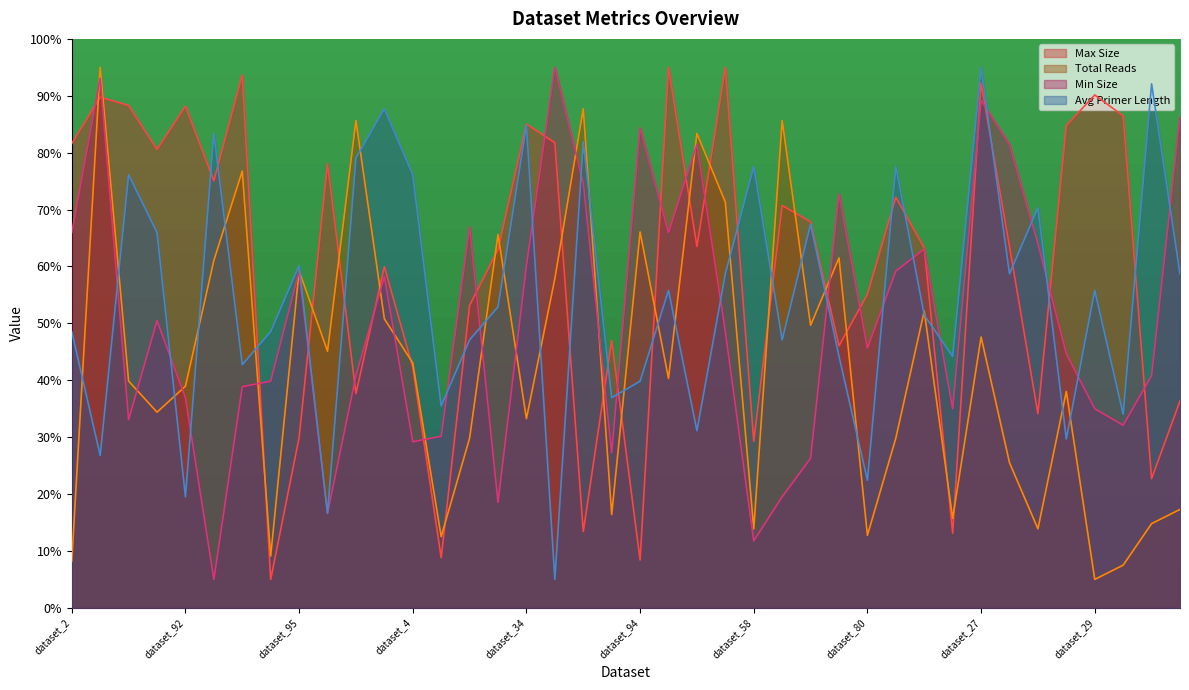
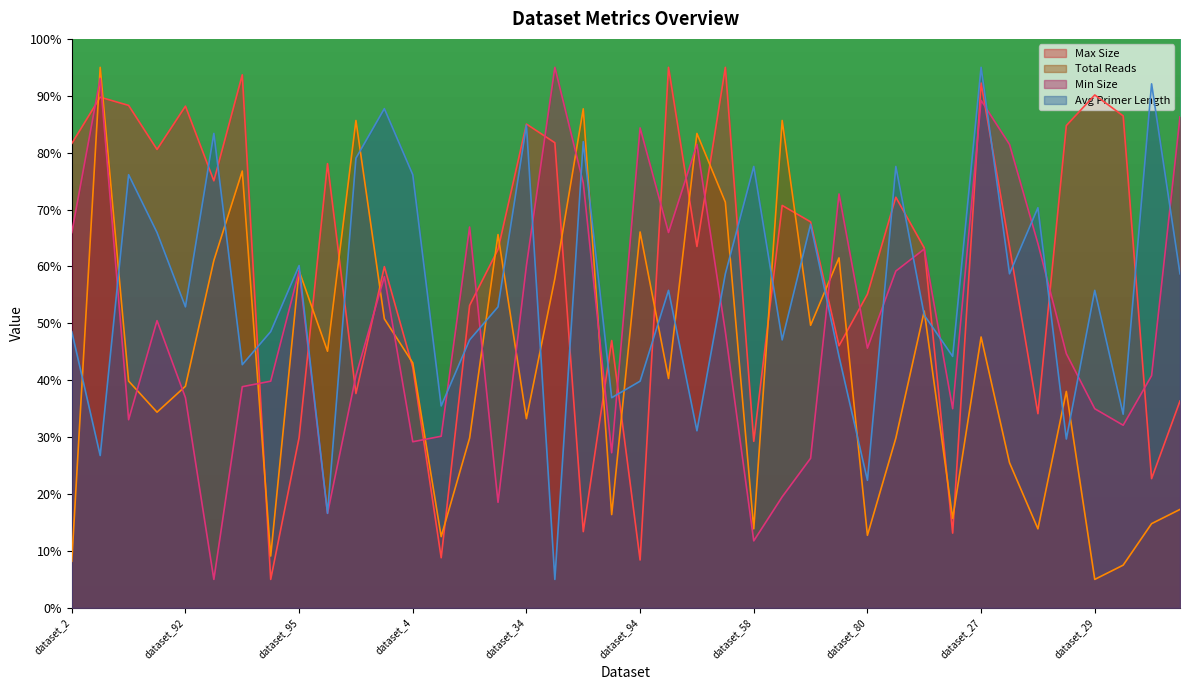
  {
    "Avg Primer Length": {
      "dataset_2": "49%",
-     "dataset_92": "20%",
+     "dataset_92": "53%",
      "dataset_95": "60%",
      "dataset_4": "76%",
      "dataset_94": "40%",
      "dataset_58": "78%",
      "dataset_80": "22%",
      "dataset_27": "95%",
      "dataset_29": "56%"
    }
  }
